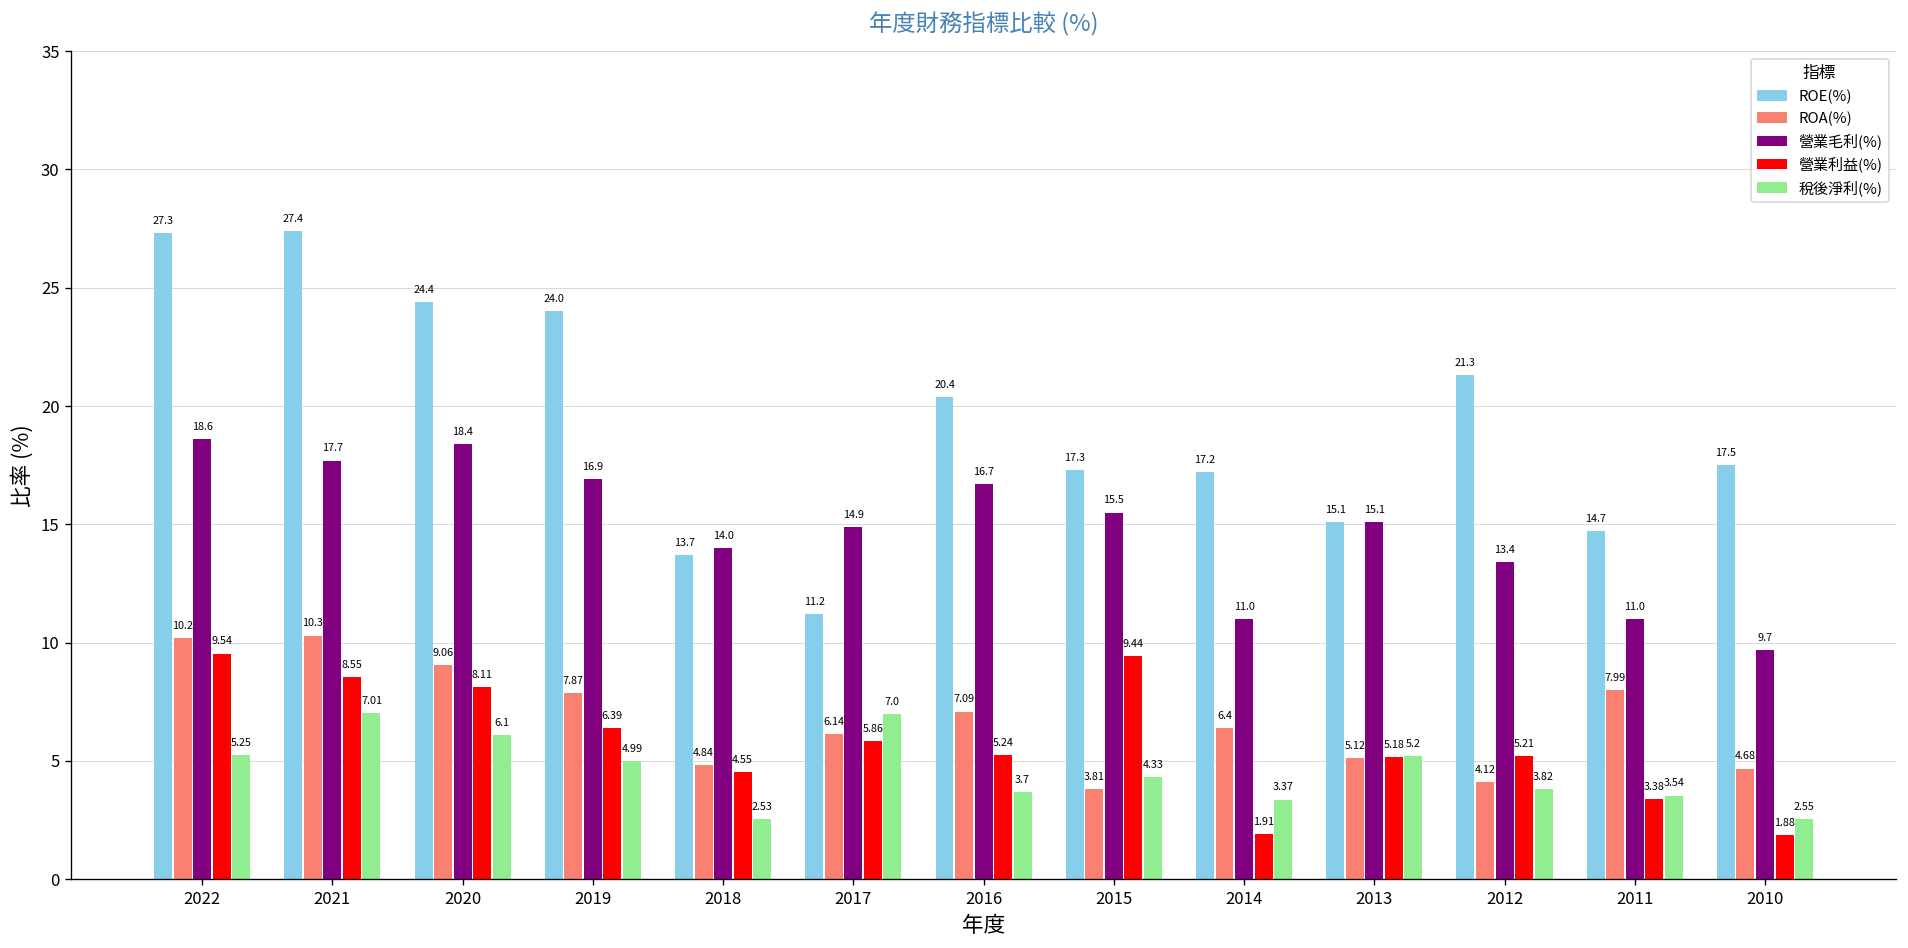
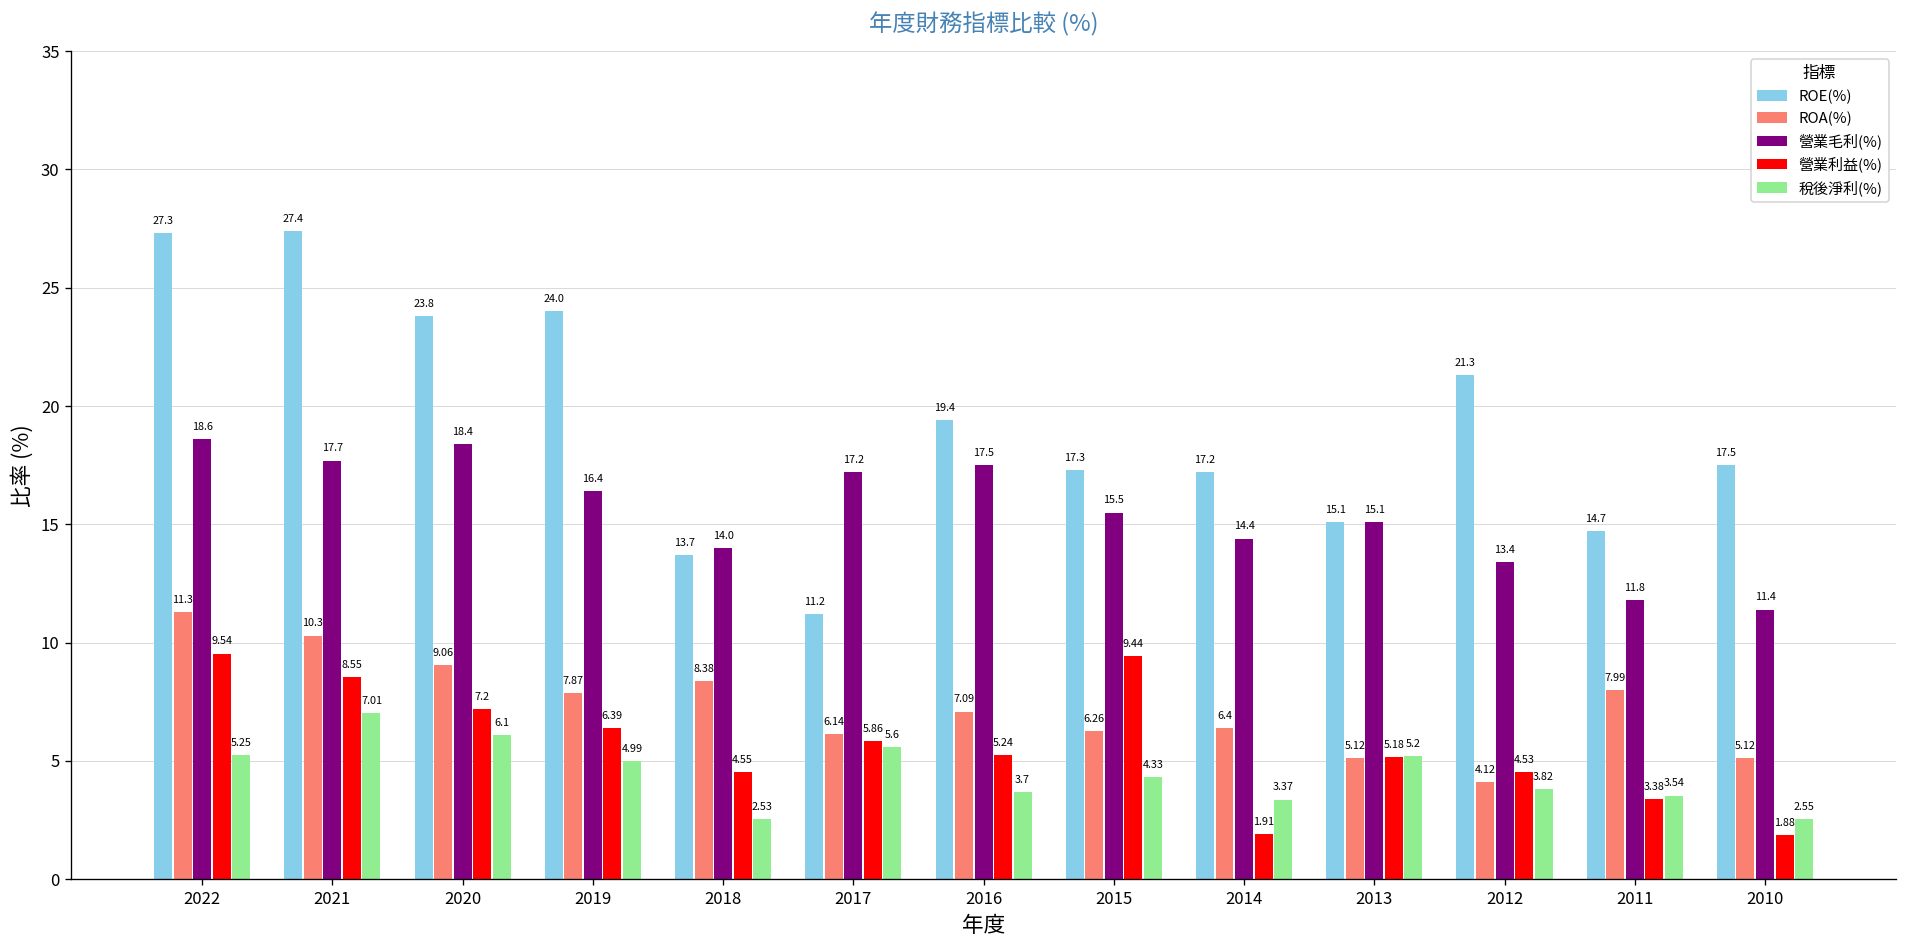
  {
    "ROE(%)": {
      "2022": 27.3,
      "2021": 27.4,
-     "2020": 24.4,
+     "2020": 23.8,
      "2019": 24.0,
      "2018": 13.7,
      "2017": 11.2,
-     "2016": 20.4,
+     "2016": 19.4,
      "2015": 17.3,
      "2014": 17.2,
      "2013": 15.1,
      "2012": 21.3,
      "2011": 14.7,
      "2010": 17.5
    },
    "ROA(%)": {
-     "2022": 10.2,
+     "2022": 11.3,
      "2021": 10.3,
      "2020": 9.06,
      "2019": 7.87,
-     "2018": 4.84,
+     "2018": 8.38,
      "2017": 6.14,
      "2016": 7.09,
-     "2015": 3.81,
+     "2015": 6.26,
      "2014": 6.4,
      "2013": 5.12,
      "2012": 4.12,
      "2011": 7.99,
-     "2010": 4.68
+     "2010": 5.12
    },
    "營業毛利(%)": {
      "2022": 18.6,
      "2021": 17.7,
      "2020": 18.4,
-     "2019": 16.9,
+     "2019": 16.4,
      "2018": 14.0,
-     "2017": 14.9,
-     "2016": 16.7,
+     "2017": 17.2,
+     "2016": 17.5,
      "2015": 15.5,
-     "2014": 11.0,
+     "2014": 14.4,
      "2013": 15.1,
      "2012": 13.4,
-     "2011": 11.0,
-     "2010": 9.7
+     "2011": 11.8,
+     "2010": 11.4
    },
    "營業利益(%)": {
      "2022": 9.54,
      "2021": 8.55,
-     "2020": 8.11,
+     "2020": 7.2,
      "2019": 6.39,
      "2018": 4.55,
      "2017": 5.86,
      "2016": 5.24,
      "2015": 9.44,
      "2014": 1.91,
      "2013": 5.18,
-     "2012": 5.21,
+     "2012": 4.53,
      "2011": 3.38,
      "2010": 1.88
    },
    "稅後淨利(%)": {
      "2022": 5.25,
      "2021": 7.01,
      "2020": 6.1,
      "2019": 4.99,
      "2018": 2.53,
-     "2017": 7.0,
+     "2017": 5.6,
      "2016": 3.7,
      "2015": 4.33,
      "2014": 3.37,
      "2013": 5.2,
      "2012": 3.82,
      "2011": 3.54,
      "2010": 2.55
    }
  }
